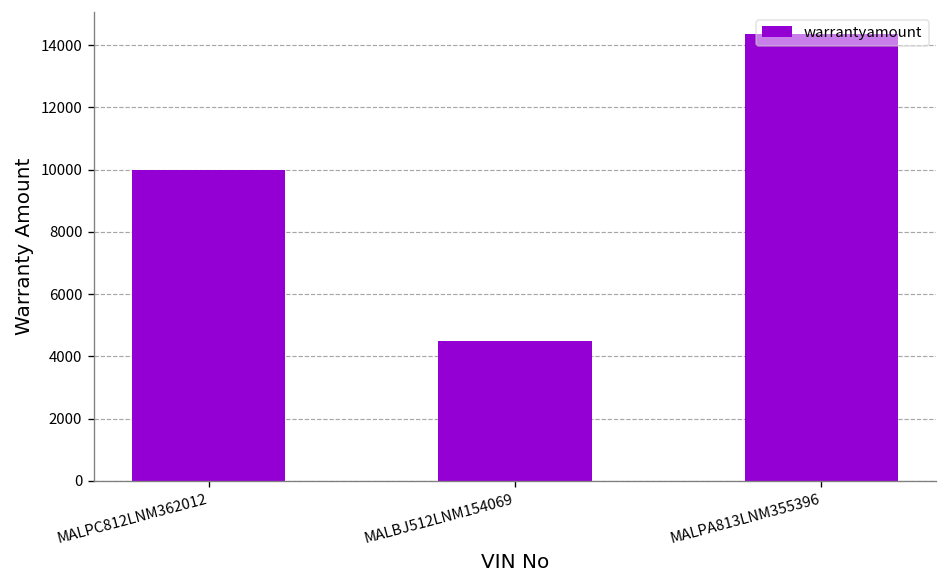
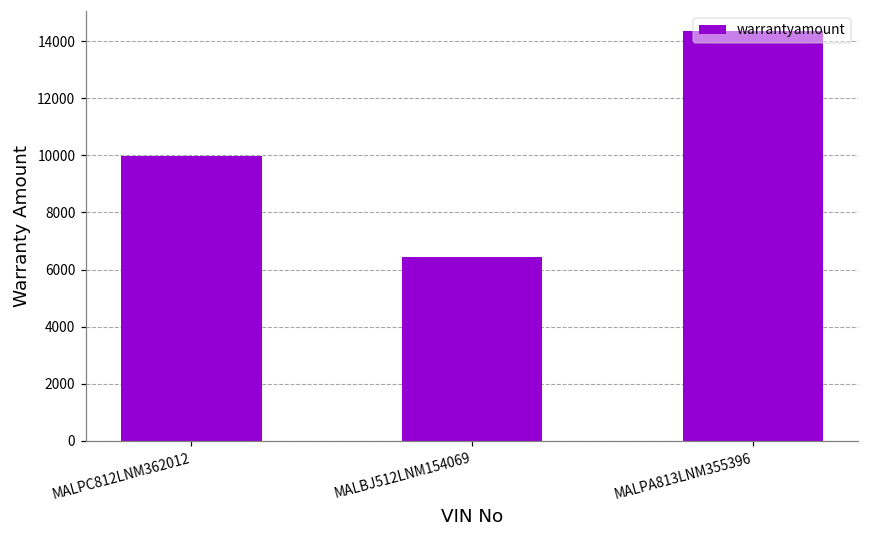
  {
    "MALPC812LNM362012": 10000,
-   "MALBJ512LNM154069": 4500
+   "MALBJ512LNM154069": 6500
  }
